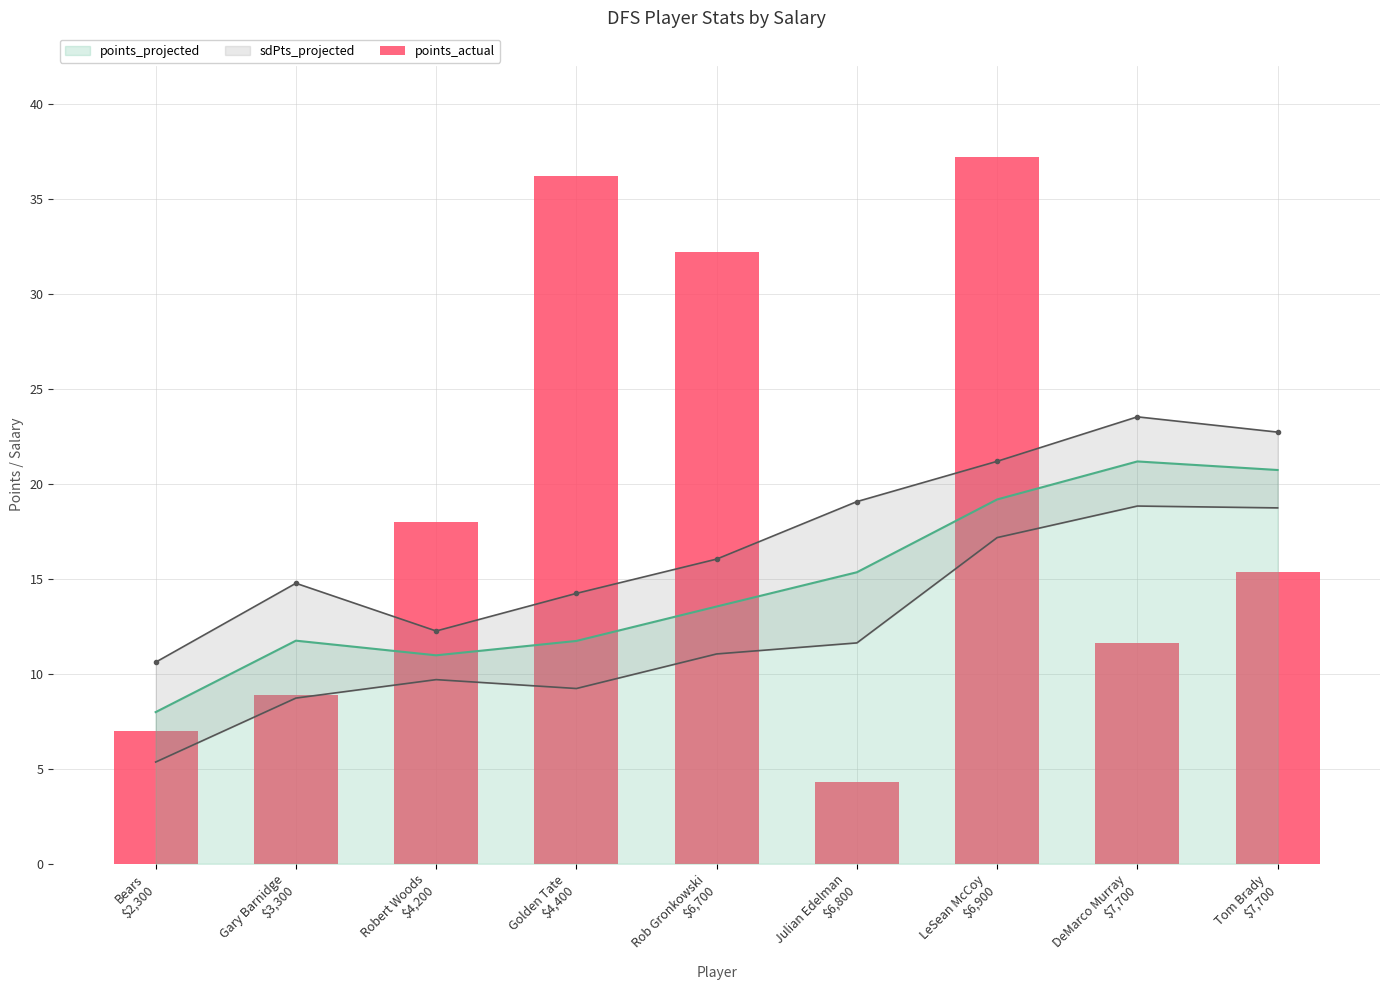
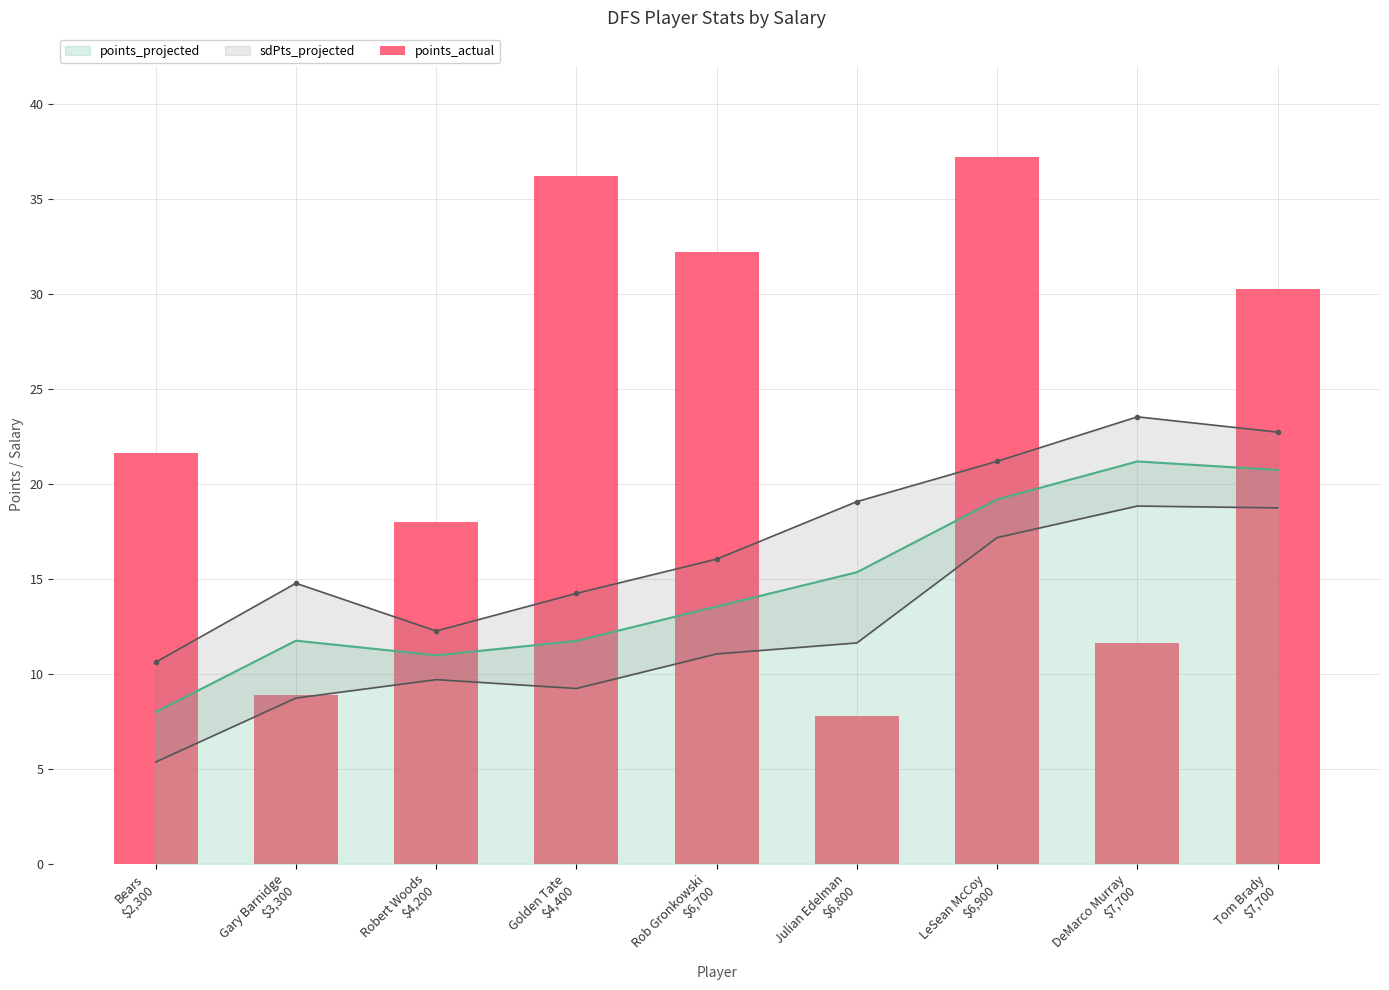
  {
    "points_actual": {
-     "Bears $2,300": 7.0,
+     "Bears $2,300": 21.6,
      "Gary Barnidge $3,300": 8.9,
      "Robert Woods $4,200": 18.0,
      "Golden Tate $4,400": 36.2,
      "Rob Gronkowski $6,700": 32.2,
-     "Julian Edelman $6,800": 4.3,
+     "Julian Edelman $6,800": 7.8,
      "LeSean McCoy $6,900": 37.2,
      "DeMarco Murray $7,700": 11.6,
-     "Tom Brady $7,700": 15.3
+     "Tom Brady $7,700": 30.2
    }
  }
